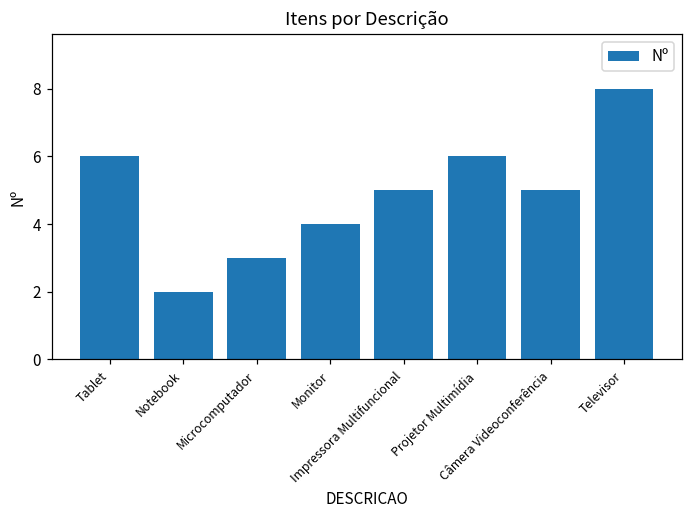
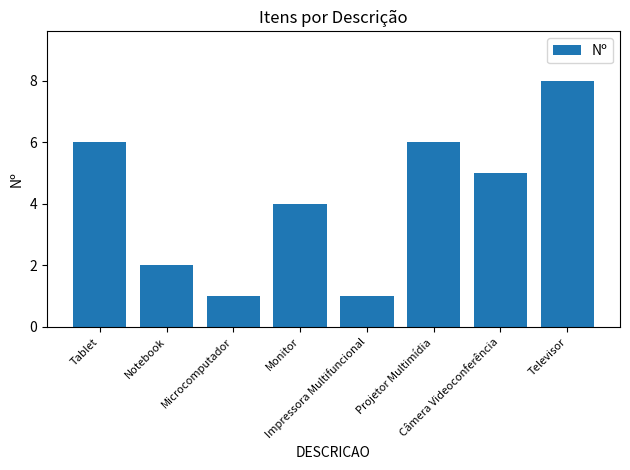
  {
    "Tablet": 6,
    "Notebook": 2,
-   "Microcomputador": 3,
+   "Microcomputador": 1,
    "Monitor": 4,
-   "Impressora Multifuncional": 5,
+   "Impressora Multifuncional": 1,
    "Projetor Multimídia": 6,
    "Câmera Videoconferência": 5,
    "Televisor": 8
  }
